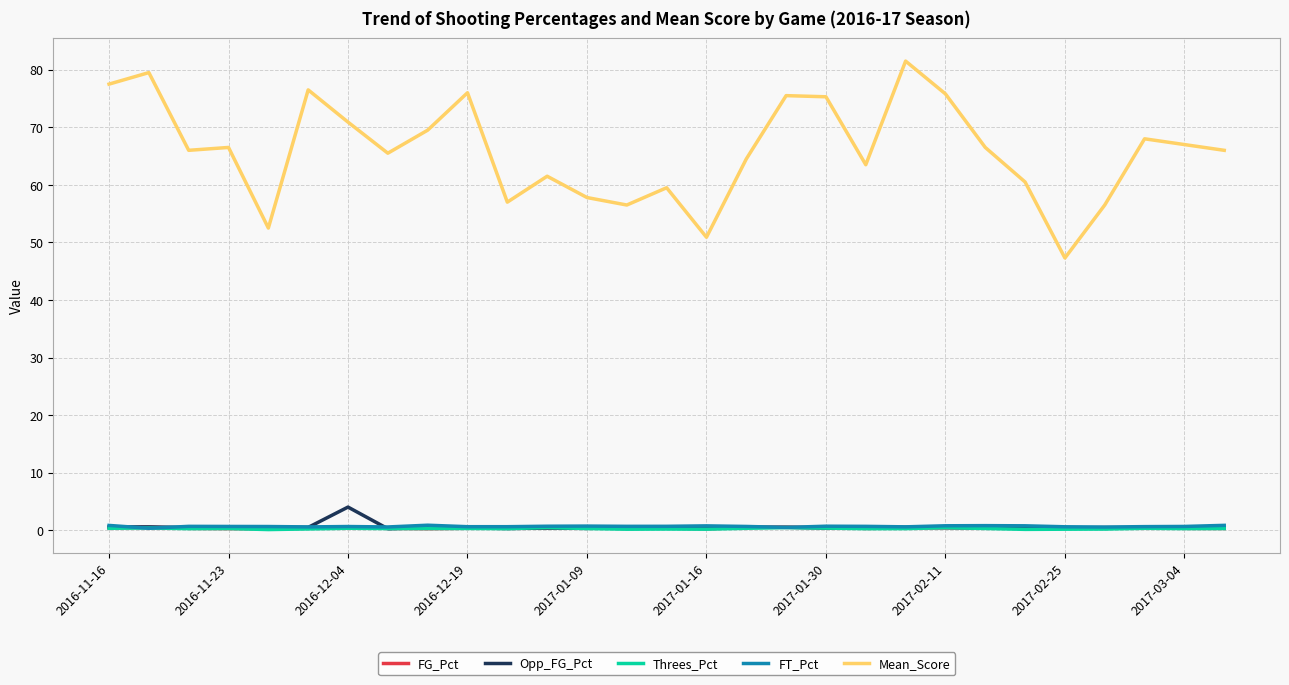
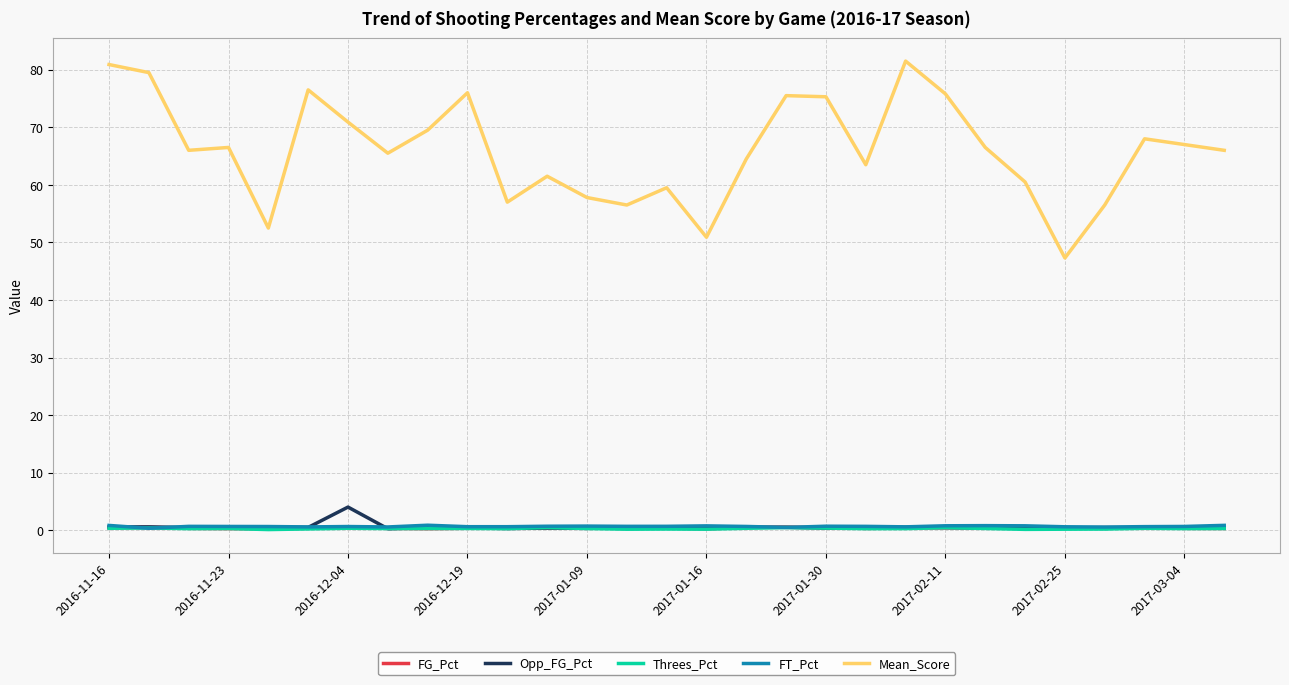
  {
    "Opp_FG_Pct": {
      "2016-12-04": 4
    },
    "Mean_Score": {
-     "2016-11-16": 78,
+     "2016-11-16": 81,
      "2016-11-23": 67,
      "2016-12-04": 71,
      "2016-12-19": 76,
      "2017-01-09": 58,
      "2017-01-16": 51,
      "2017-01-30": 75,
      "2017-02-11": 76,
      "2017-02-25": 47,
      "2017-03-04": 67
    }
  }
